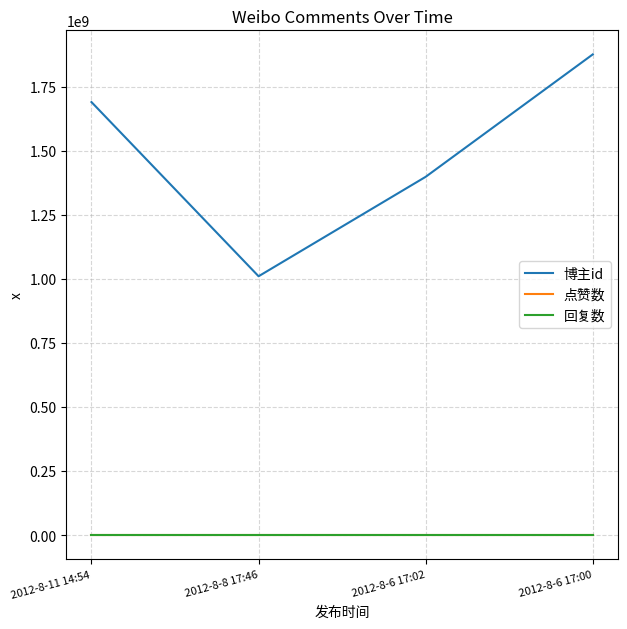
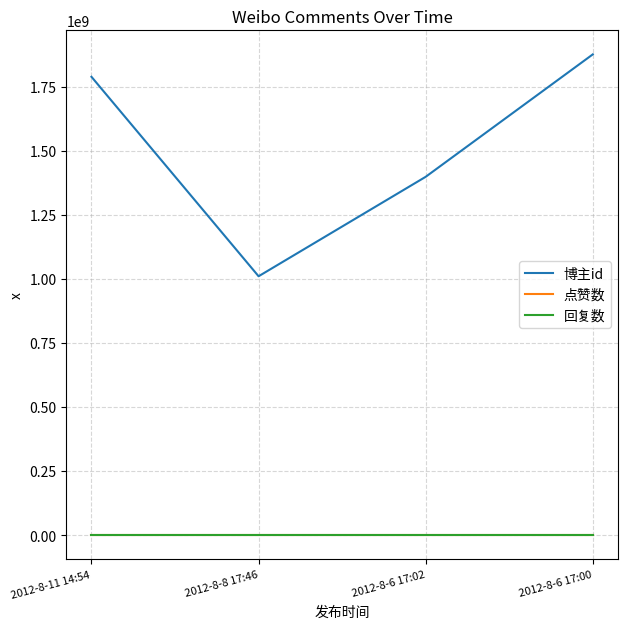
  {
    "博主id": {
-     "2012-8-11 14:54": 1690000000,
+     "2012-8-11 14:54": 1790000000,
      "2012-8-8 17:46": 1010000000,
      "2012-8-6 17:02": 1400000000,
      "2012-8-6 17:00": 1880000000
    },
    "回复数": {
      "2012-8-11 14:54": 0,
      "2012-8-8 17:46": 0,
      "2012-8-6 17:02": 0,
      "2012-8-6 17:00": 0
    }
  }
